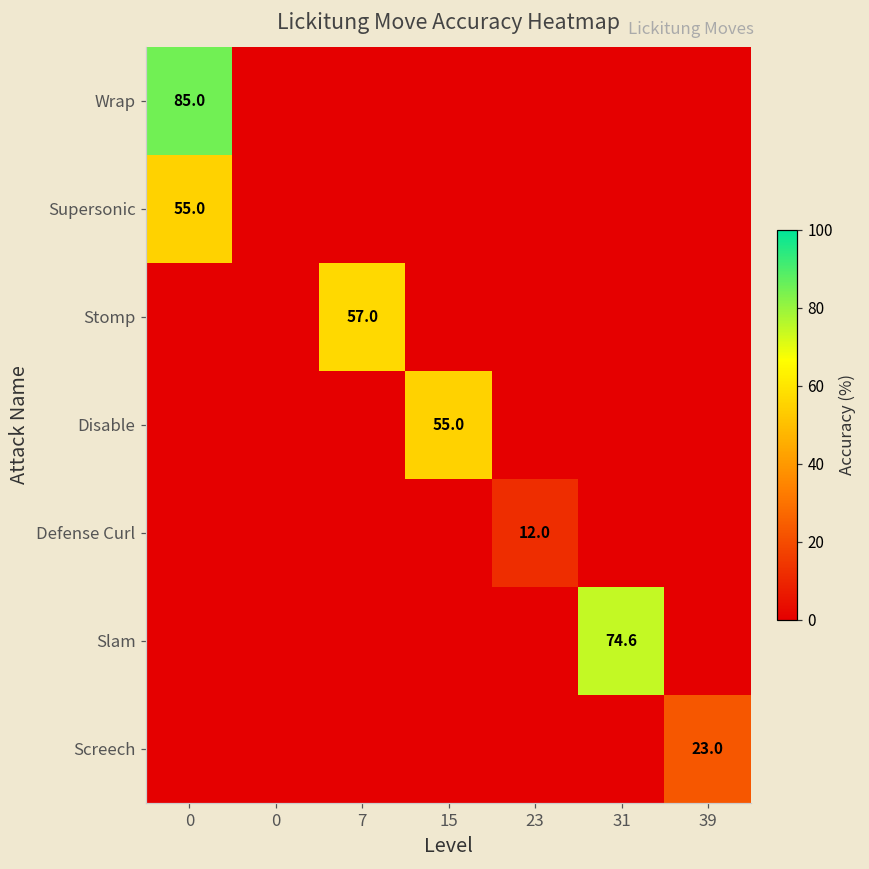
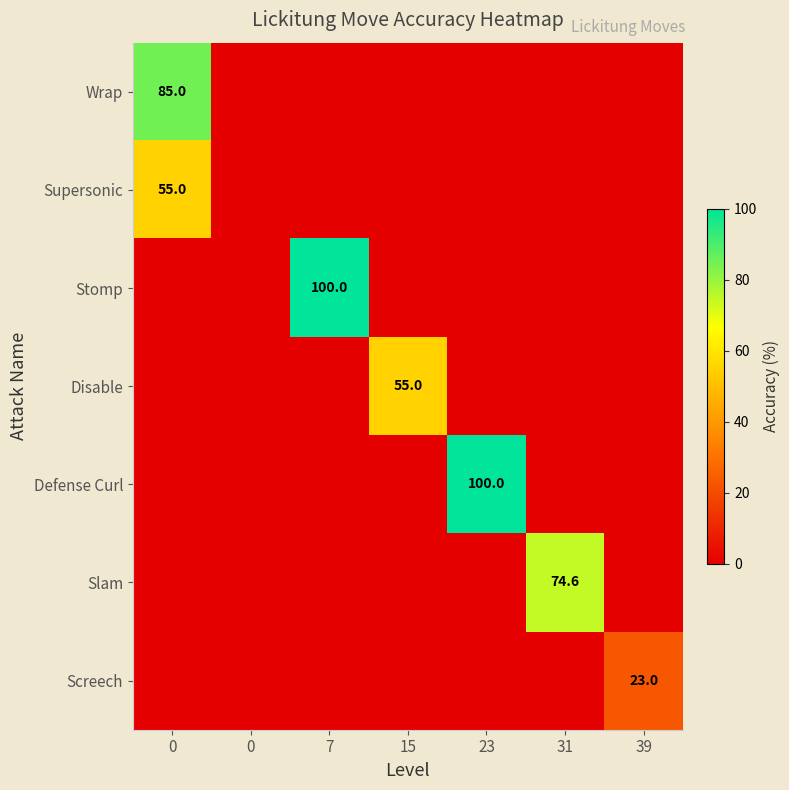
  {
    "Stomp": {
-     "7": 57.0
+     "7": 100.0
    },
    "Disable": {
      "15": 55.0
    },
    "Defense Curl": {
-     "23": 12.0
+     "23": 100.0
    },
    "Slam": {
      "31": 74.6
    },
    "Screech": {
      "39": 23.0
    }
  }
